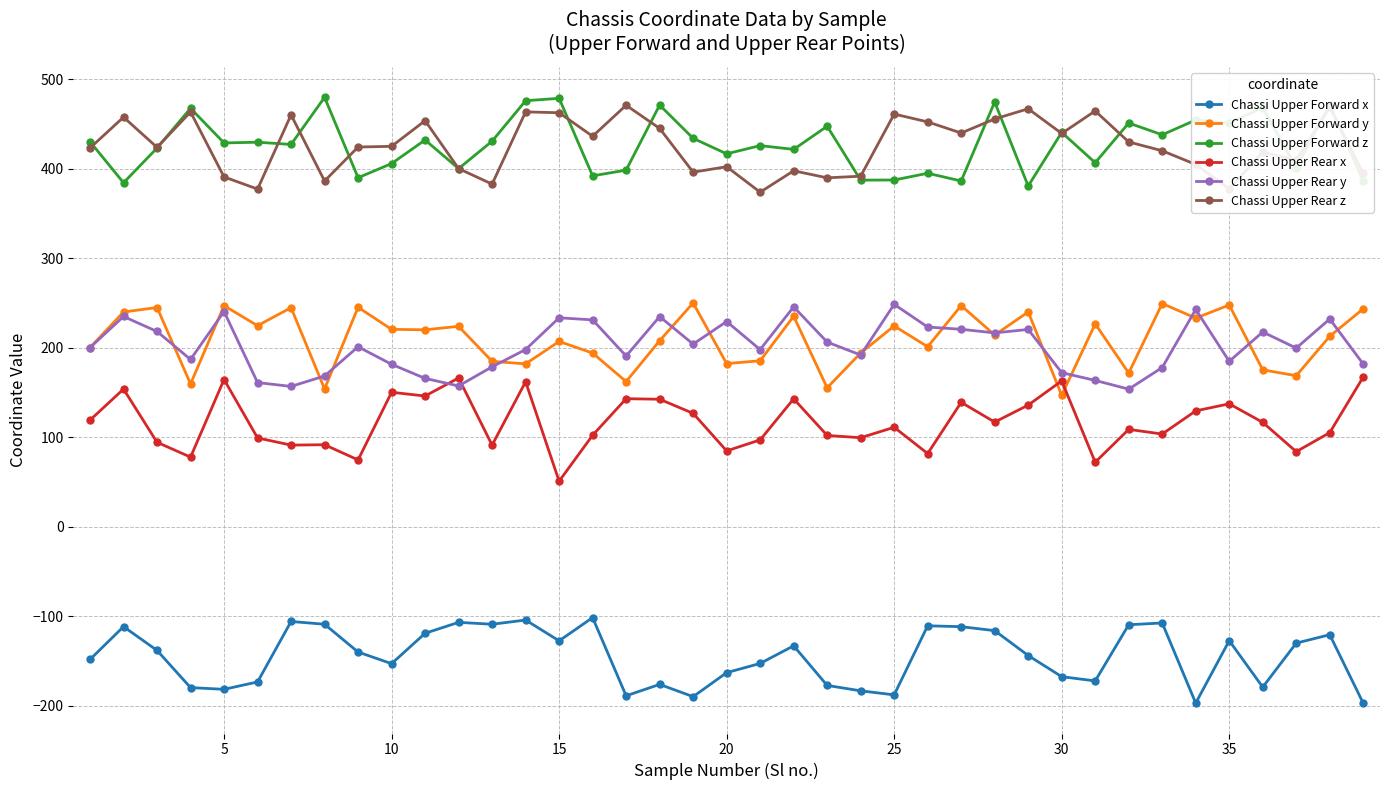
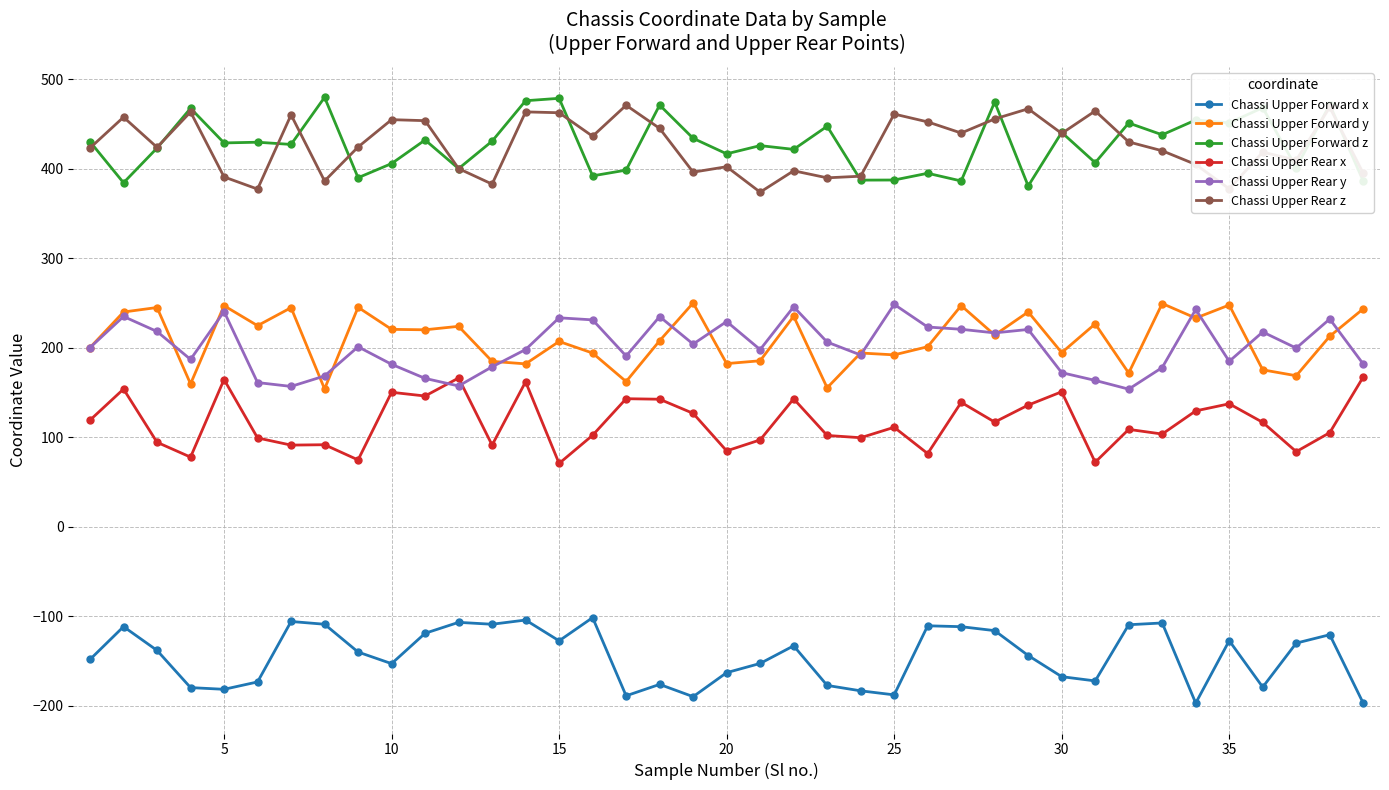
  {
    "Chassi Upper Forward x": {
      "5": -180,
      "10": -150,
      "15": -130,
      "20": -160,
      "25": -190,
      "30": -170,
      "35": -130
    },
    "Chassi Upper Forward y": {
      "5": 250,
      "10": 220,
      "15": 210,
      "20": 180,
-     "25": 220,
-     "30": 150,
+     "25": 190,
+     "30": 190,
      "35": 250
    },
    "Chassi Upper Forward z": {
      "5": 430,
      "10": 410,
      "15": 480,
      "20": 420,
      "25": 390
    },
    "Chassi Upper Rear x": {
      "5": 160,
      "10": 150,
-     "15": 50,
+     "15": 70,
      "20": 80,
      "25": 110,
-     "30": 160,
+     "30": 150,
      "35": 140
    },
    "Chassi Upper Rear y": {
      "5": 240,
      "10": 180,
      "15": 230,
      "20": 230,
      "25": 250,
      "30": 170,
      "35": 180
    },
    "Chassi Upper Rear z": {
      "5": 390,
-     "10": 420,
+     "10": 450,
      "15": 460,
      "20": 400,
      "25": 460
    }
  }
